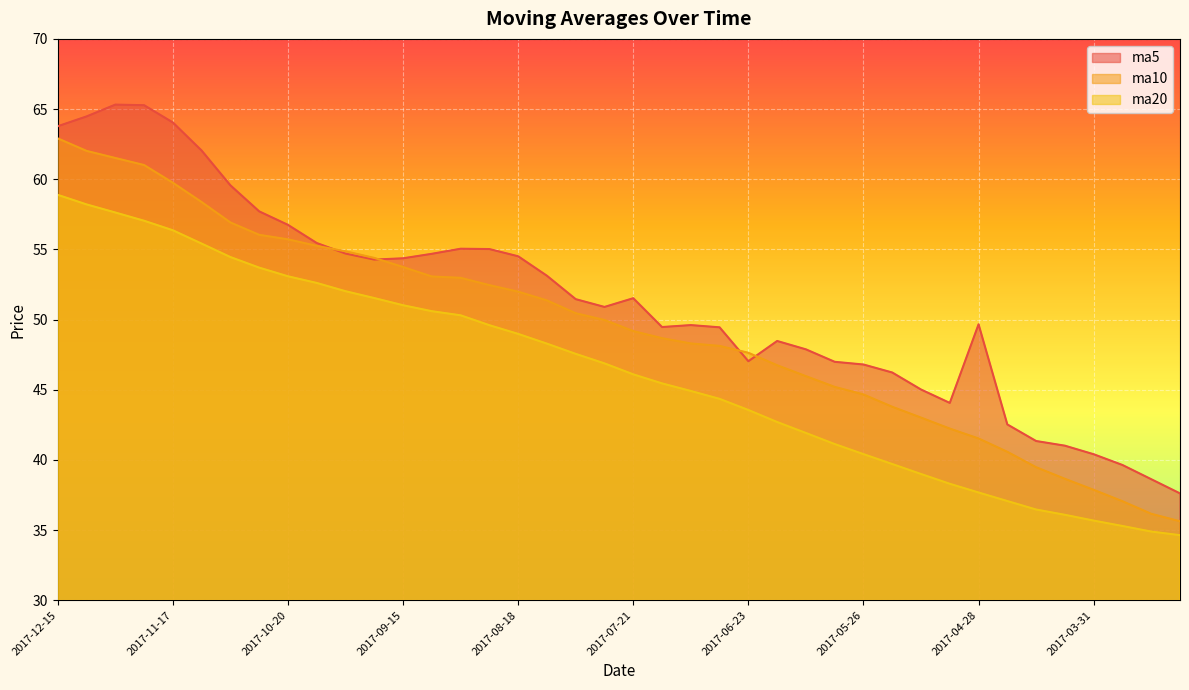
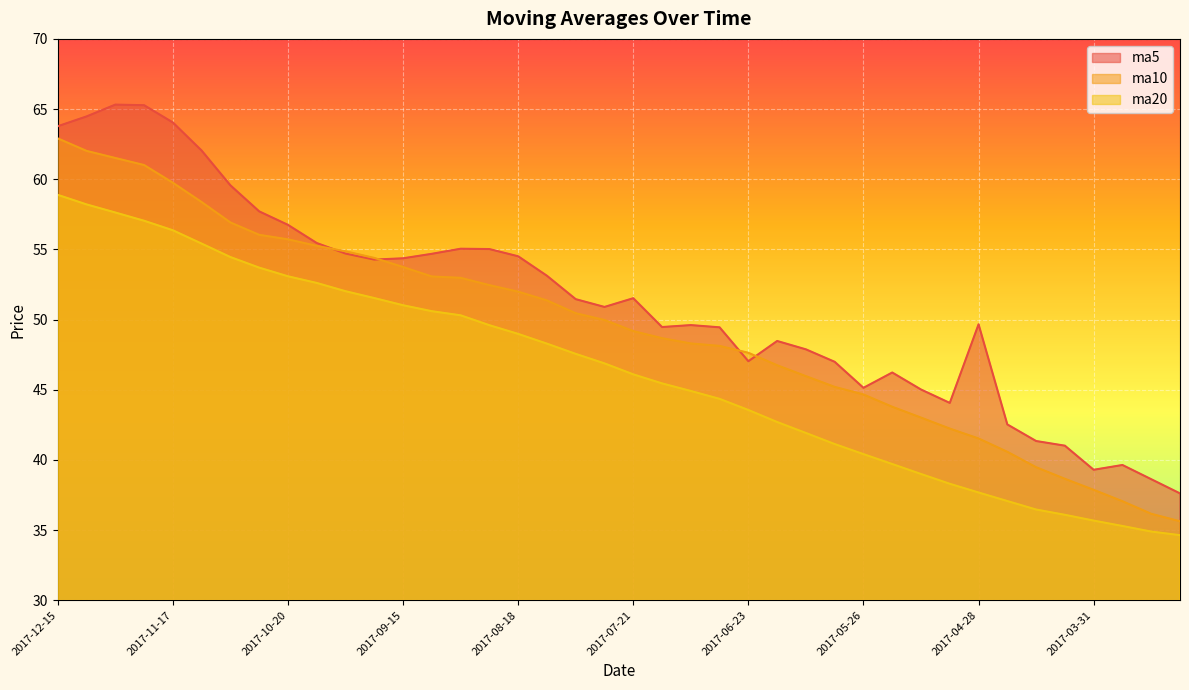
  {
    "ma5": {
      "2017-12-15": 63.8,
      "2017-11-17": 64.0,
      "2017-10-20": 56.7,
      "2017-09-15": 54.4,
      "2017-08-18": 54.5,
      "2017-07-21": 51.5,
      "2017-06-23": 47.0,
-     "2017-05-26": 46.8,
+     "2017-05-26": 45.1,
      "2017-04-28": 49.7,
-     "2017-03-31": 40.4
+     "2017-03-31": 39.3
    }
  }
